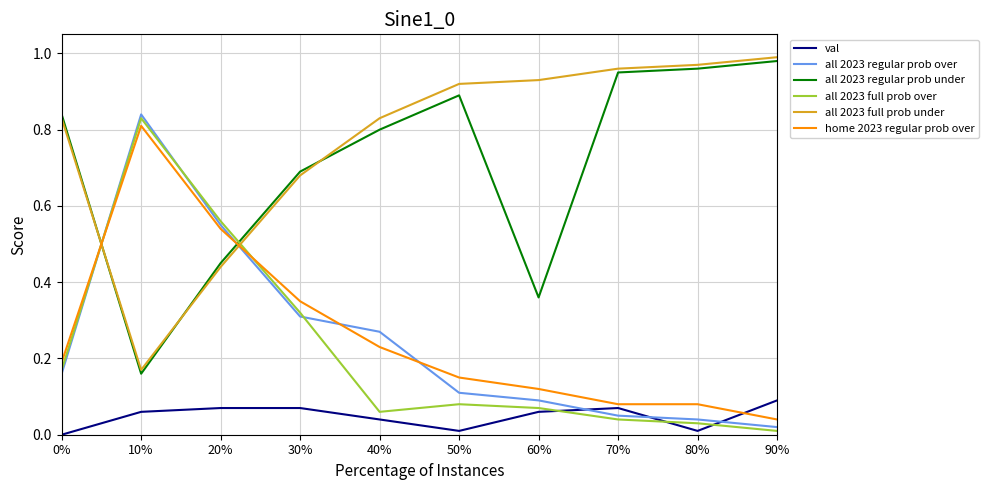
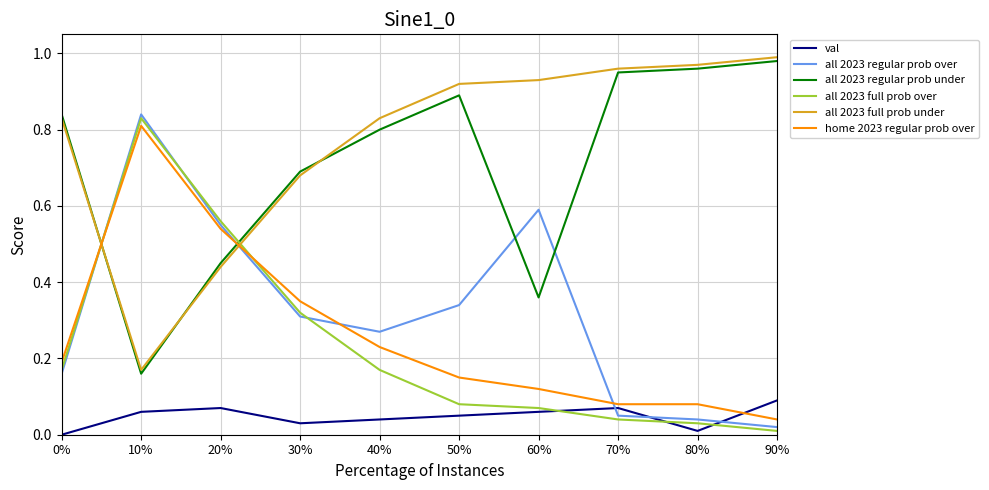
  {
    "val": {
      "0%": 0.00,
      "10%": 0.06,
      "20%": 0.07,
-     "30%": 0.07,
+     "30%": 0.03,
      "40%": 0.04,
-     "50%": 0.01,
+     "50%": 0.05,
      "60%": 0.06,
      "70%": 0.07,
      "80%": 0.01,
      "90%": 0.09
    },
    "all 2023 regular prob over": {
      "0%": 0.16,
      "10%": 0.84,
      "20%": 0.55,
      "30%": 0.31,
      "40%": 0.27,
-     "50%": 0.11,
-     "60%": 0.09,
+     "50%": 0.34,
+     "60%": 0.59,
      "70%": 0.05,
      "80%": 0.04,
      "90%": 0.02
    },
    "all 2023 regular prob under": {
      "0%": 0.84,
      "10%": 0.16,
      "20%": 0.45,
      "30%": 0.69,
      "40%": 0.80,
      "50%": 0.89,
      "60%": 0.36,
      "70%": 0.95,
      "80%": 0.96,
      "90%": 0.98
    },
    "all 2023 full prob over": {
      "0%": 0.17,
      "10%": 0.83,
      "20%": 0.56,
      "30%": 0.32,
-     "40%": 0.06,
+     "40%": 0.17,
      "50%": 0.08,
      "60%": 0.07,
      "70%": 0.04,
      "80%": 0.03,
      "90%": 0.01
    }
  }
